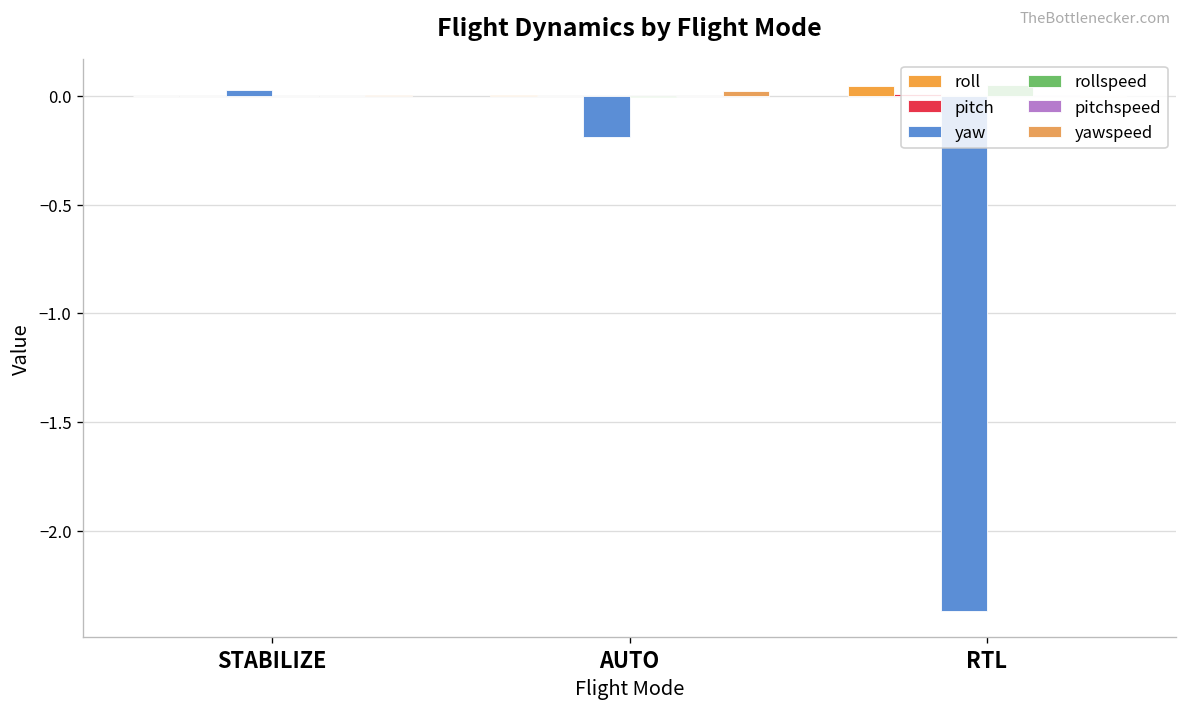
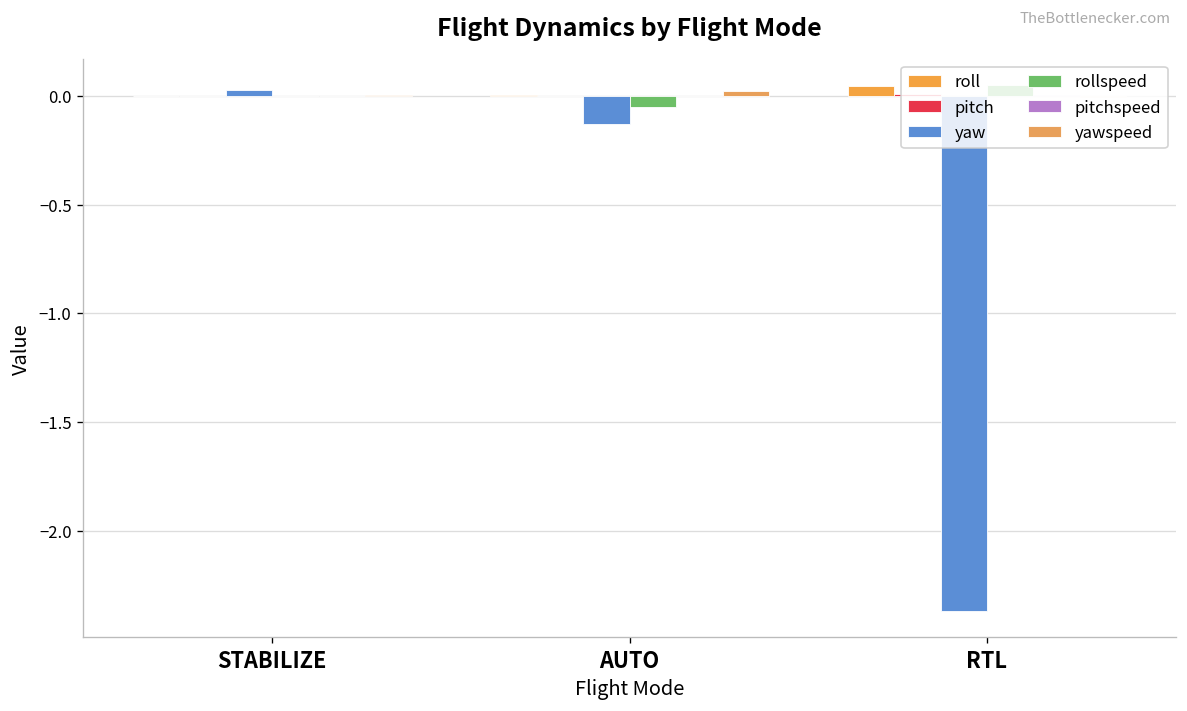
  {
    "yaw": {
      "STABILIZE": 0.03,
-     "AUTO": -0.19,
+     "AUTO": -0.13,
      "RTL": -2.37
    },
    "rollspeed": {
-     "AUTO": -0.01
+     "AUTO": -0.05
    }
  }
